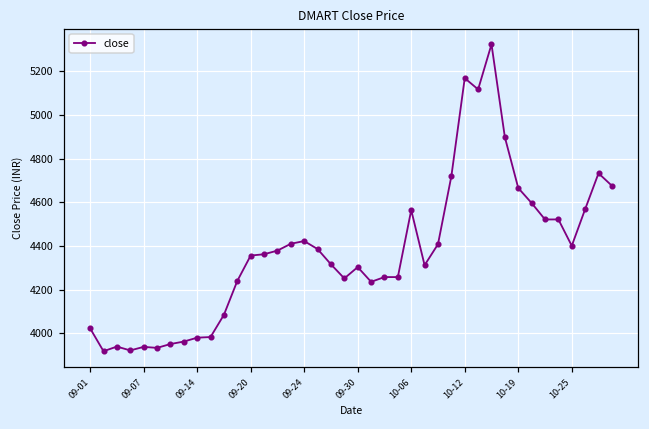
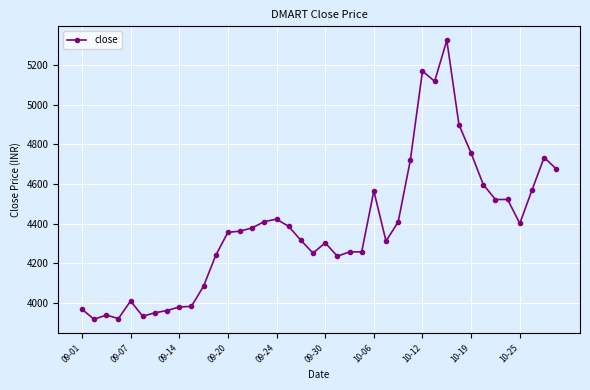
  {
-   "09-01": 4020,
-   "09-07": 3940,
+   "09-01": 3970,
+   "09-07": 4010,
    "09-14": 3980,
    "09-20": 4360,
    "09-24": 4420,
    "09-30": 4300,
    "10-06": 4560,
    "10-12": 5170,
-   "10-19": 4670,
+   "10-19": 4750,
    "10-25": 4400
  }
